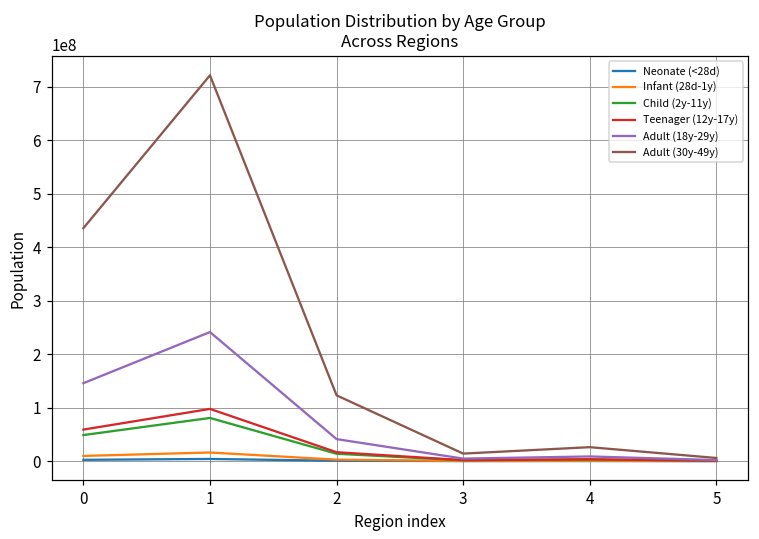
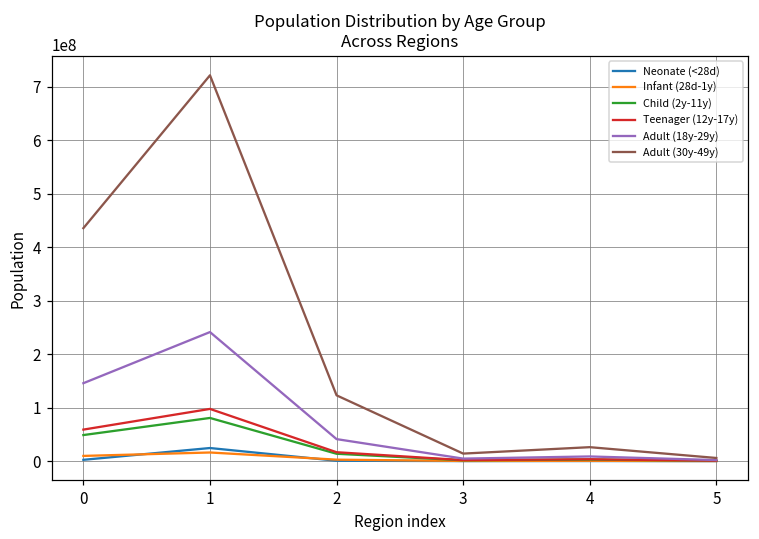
  {
    "Neonate (<28d)": {
      "0": 0,
-     "1": 0
+     "1": 20000000
    },
    "Infant (28d-1y)": {
      "0": 10000000,
      "1": 20000000
    },
    "Child (2y-11y)": {
      "0": 50000000,
      "1": 80000000
    },
    "Teenager (12y-17y)": {
      "0": 60000000,
      "1": 100000000
    },
    "Adult (18y-29y)": {
      "0": 150000000,
      "1": 240000000,
      "2": 40000000
    },
    "Adult (30y-49y)": {
      "0": 440000000,
      "1": 720000000,
      "2": 120000000,
      "3": 10000000,
      "4": 30000000
    }
  }
